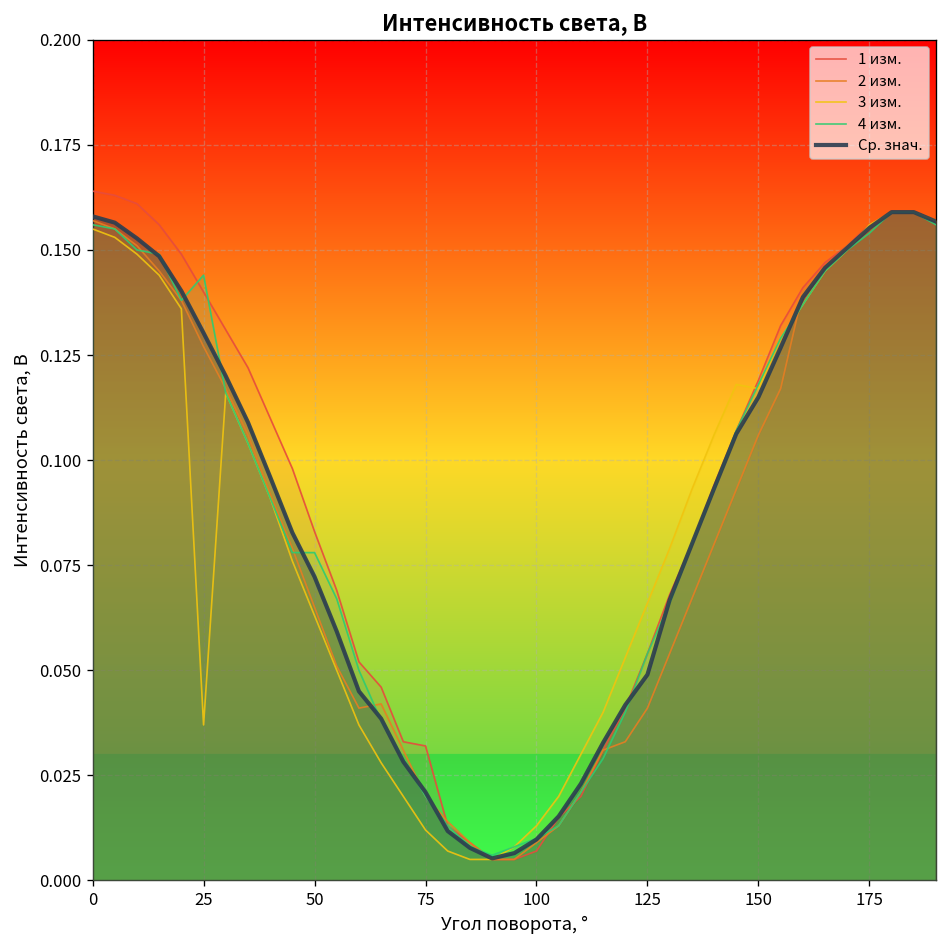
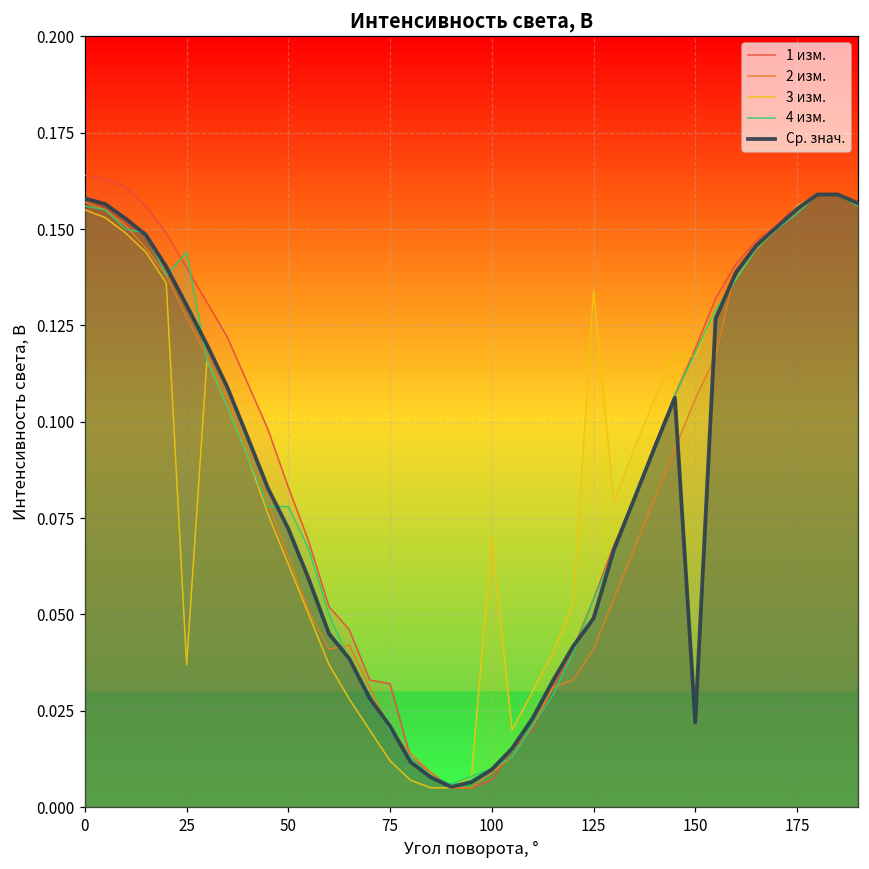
  {
    "3 изм.": {
      "0": 0.155,
      "25": 0.037,
      "50": 0.063,
      "75": 0.012,
-     "100": 0.013,
-     "125": 0.066,
+     "100": 0.070,
+     "125": 0.134,
      "150": 0.117
    },
    "4 изм.": {
      "0": 0.156,
      "25": 0.144,
      "50": 0.078,
      "150": 0.118,
      "175": 0.154
    },
    "Ср. знач.": {
      "0": 0.158,
      "25": 0.130,
      "50": 0.072,
      "75": 0.021,
      "125": 0.049,
-     "150": 0.115
+     "150": 0.022
    }
  }
